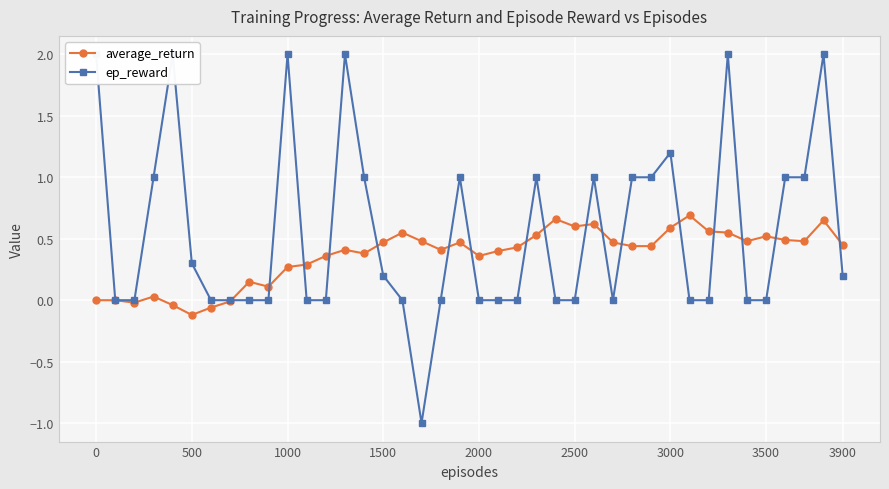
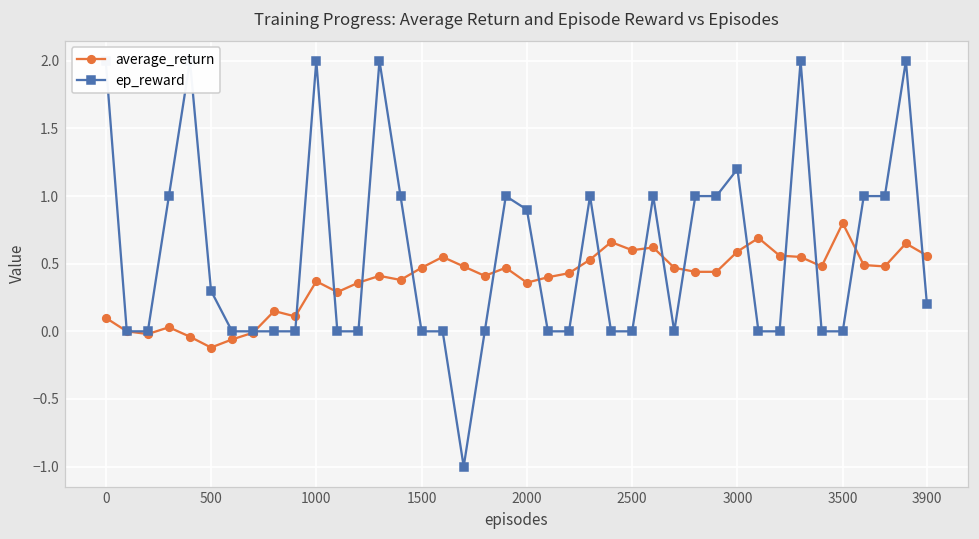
  {
    "average_return": {
-     "0": 0.0,
+     "0": 0.1,
      "500": -0.12,
-     "1000": 0.27,
+     "1000": 0.37,
      "1500": 0.47,
      "2000": 0.36,
      "2500": 0.60,
      "3000": 0.59,
-     "3500": 0.52,
-     "3900": 0.45
+     "3500": 0.80,
+     "3900": 0.56
    },
    "ep_reward": {
      "500": 0.3,
      "1000": 2.0,
-     "1500": 0.2,
-     "2000": 0.0,
+     "1500": 0.0,
+     "2000": 0.9,
      "2500": 0.0,
      "3000": 1.2,
      "3500": 0.0,
      "3900": 0.2
    }
  }
